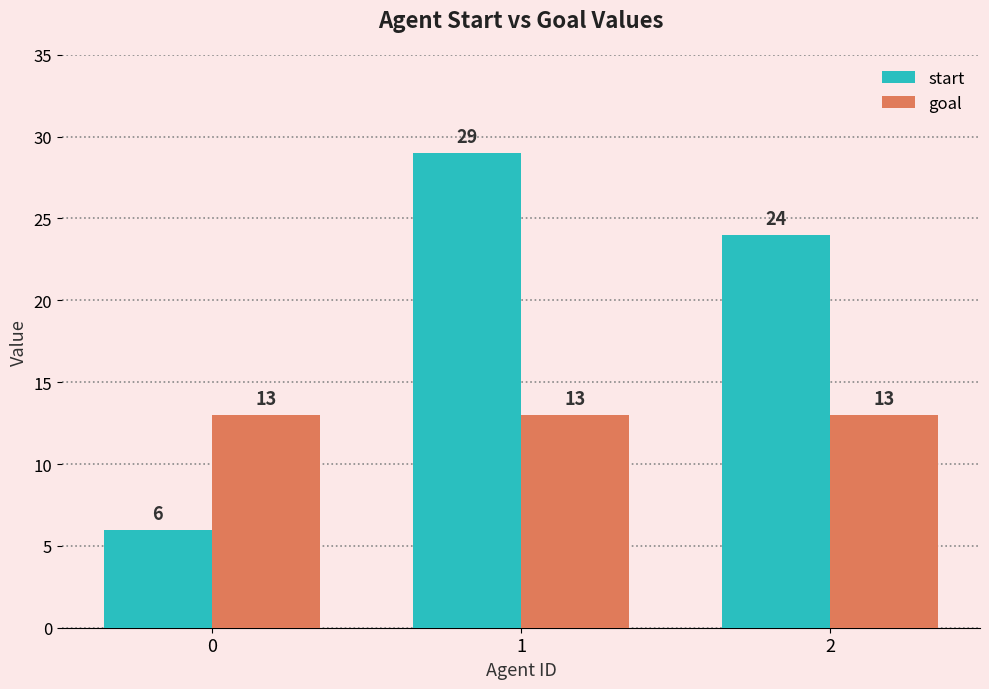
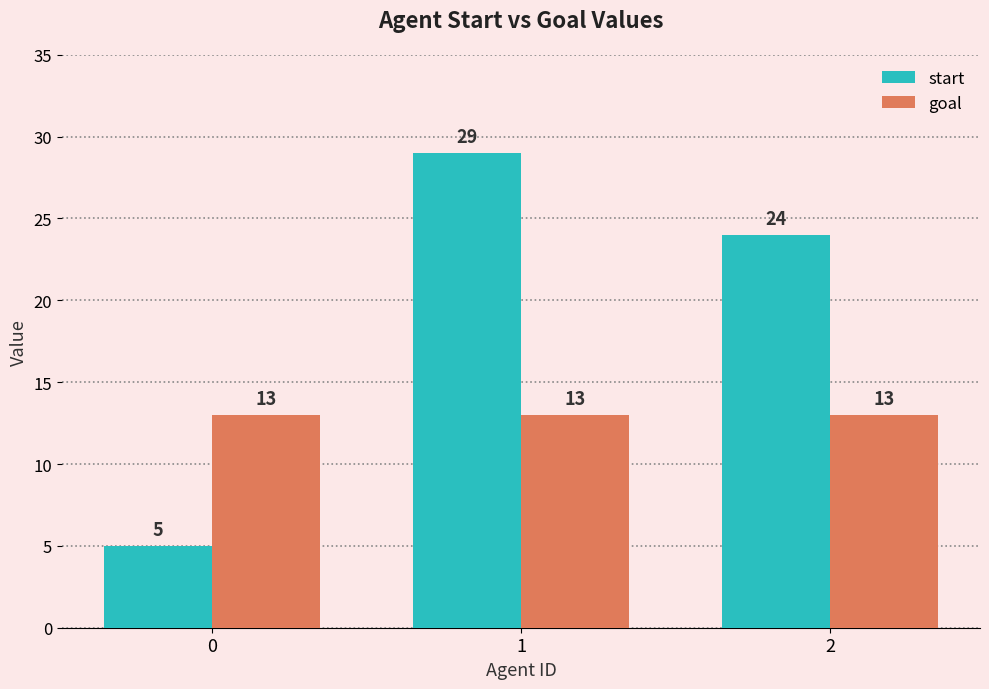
  {
    "start": {
-     "0": 6,
+     "0": 5,
      "1": 29,
      "2": 24
    },
    "goal": {
      "0": 13,
      "1": 13,
      "2": 13
    }
  }
